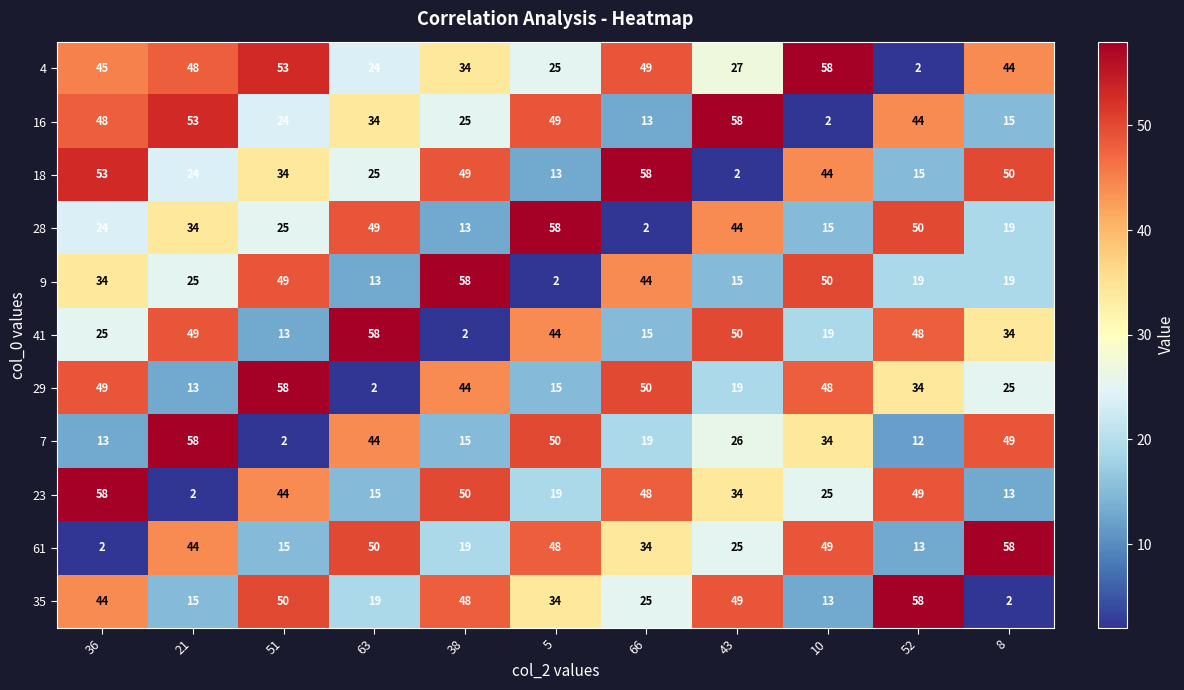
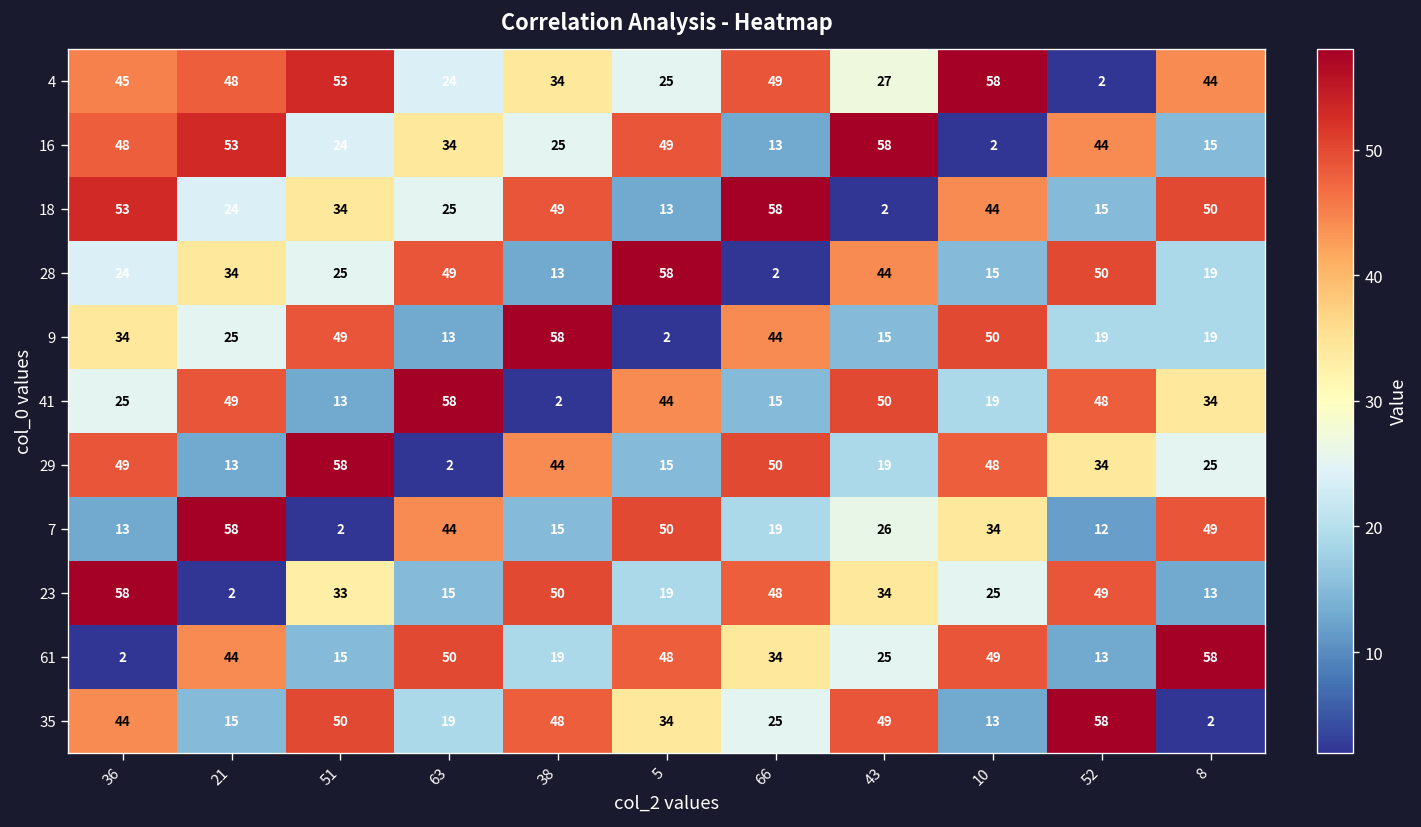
  {
    "4": {
      "36": 45,
      "21": 48,
      "51": 53,
      "38": 34,
      "5": 25,
      "66": 49,
      "43": 27,
      "10": 58,
      "52": 2,
      "8": 44
    },
    "16": {
      "36": 48,
      "21": 53,
      "63": 34,
      "38": 25,
      "5": 49,
      "66": 13,
      "43": 58,
      "10": 2,
      "52": 44,
      "8": 15
    },
    "18": {
      "36": 53,
      "51": 34,
      "63": 25,
      "38": 49,
      "5": 13,
      "66": 58,
      "43": 2,
      "10": 44,
      "52": 15,
      "8": 50
    },
    "28": {
      "21": 34,
      "51": 25,
      "63": 49,
      "38": 13,
      "5": 58,
      "66": 2,
      "43": 44,
      "10": 15,
      "52": 50,
      "8": 19
    },
    "9": {
      "36": 34,
      "21": 25,
      "51": 49,
      "63": 13,
      "38": 58,
      "5": 2,
      "66": 44,
      "43": 15,
      "10": 50,
      "52": 19,
      "8": 19
    },
    "41": {
      "36": 25,
      "21": 49,
      "51": 13,
      "63": 58,
      "38": 2,
      "5": 44,
      "66": 15,
      "43": 50,
      "10": 19,
      "52": 48,
      "8": 34
    },
    "29": {
      "36": 49,
      "21": 13,
      "51": 58,
      "63": 2,
      "38": 44,
      "5": 15,
      "66": 50,
      "43": 19,
      "10": 48,
      "52": 34,
      "8": 25
    },
    "7": {
      "36": 13,
      "21": 58,
      "51": 2,
      "63": 44,
      "38": 15,
      "5": 50,
      "66": 19,
      "43": 26,
      "10": 34,
      "52": 12,
      "8": 49
    },
    "23": {
      "36": 58,
      "21": 2,
-     "51": 44,
+     "51": 33,
      "63": 15,
      "38": 50,
      "5": 19,
      "66": 48,
      "43": 34,
      "10": 25,
      "52": 49,
      "8": 13
    },
    "61": {
      "36": 2,
      "21": 44,
      "51": 15,
      "63": 50,
      "38": 19,
      "5": 48,
      "66": 34,
      "43": 25,
      "10": 49,
      "52": 13,
      "8": 58
    },
    "35": {
      "36": 44,
      "21": 15,
      "51": 50,
      "63": 19,
      "38": 48,
      "5": 34,
      "66": 25,
      "43": 49,
      "10": 13,
      "52": 58,
      "8": 2
    }
  }
